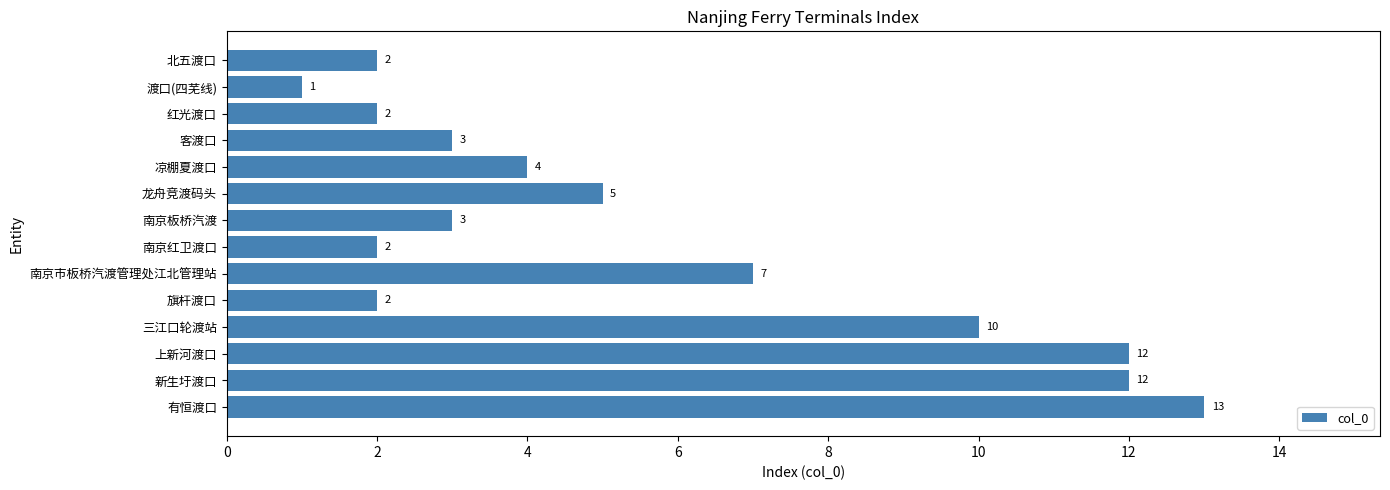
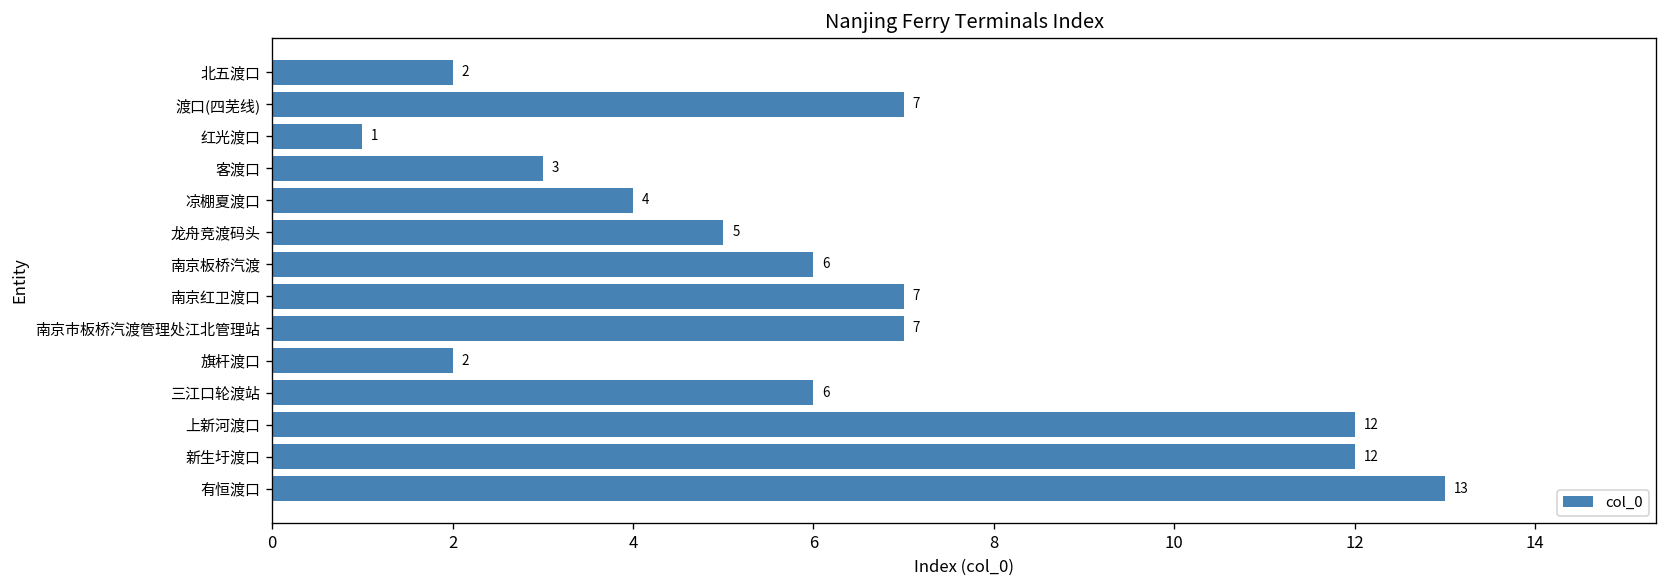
  {
    "北五渡口": 2,
-   "渡口(四芜线)": 1,
-   "红光渡口": 2,
+   "渡口(四芜线)": 7,
+   "红光渡口": 1,
    "客渡口": 3,
    "凉棚夏渡口": 4,
    "龙舟竞渡码头": 5,
-   "南京板桥汽渡": 3,
-   "南京红卫渡口": 2,
+   "南京板桥汽渡": 6,
+   "南京红卫渡口": 7,
    "南京市板桥汽渡管理处江北管理站": 7,
    "旗杆渡口": 2,
-   "三江口轮渡站": 10,
+   "三江口轮渡站": 6,
    "上新河渡口": 12,
    "新生圩渡口": 12,
    "有恒渡口": 13
  }
